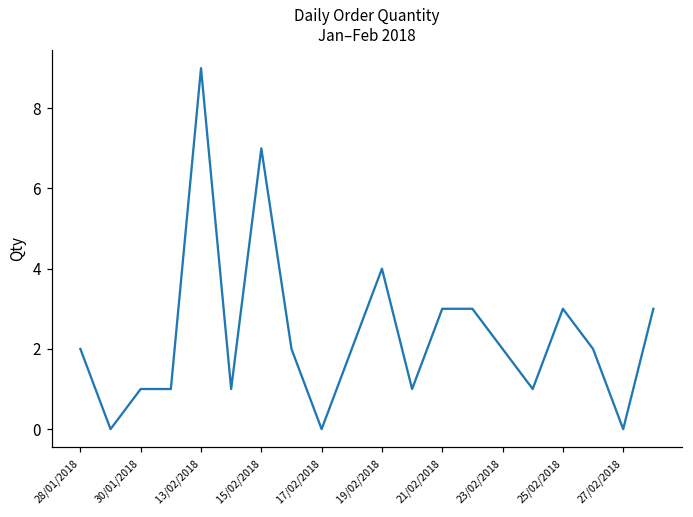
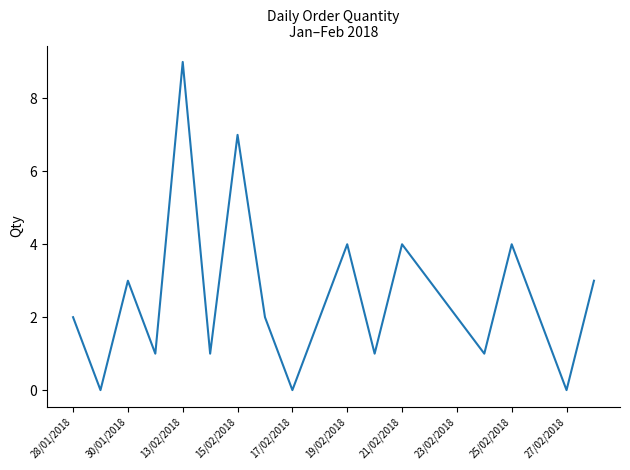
  {
    "28/01/2018": 2,
-   "30/01/2018": 1,
+   "30/01/2018": 3,
    "13/02/2018": 9,
    "15/02/2018": 7,
    "17/02/2018": 0,
    "19/02/2018": 4,
-   "21/02/2018": 3,
+   "21/02/2018": 4,
    "23/02/2018": 2,
-   "25/02/2018": 3,
+   "25/02/2018": 4,
    "27/02/2018": 0
  }
